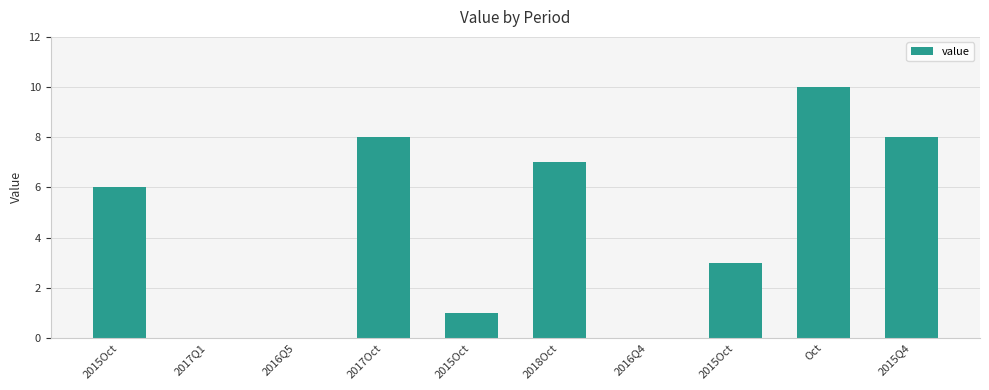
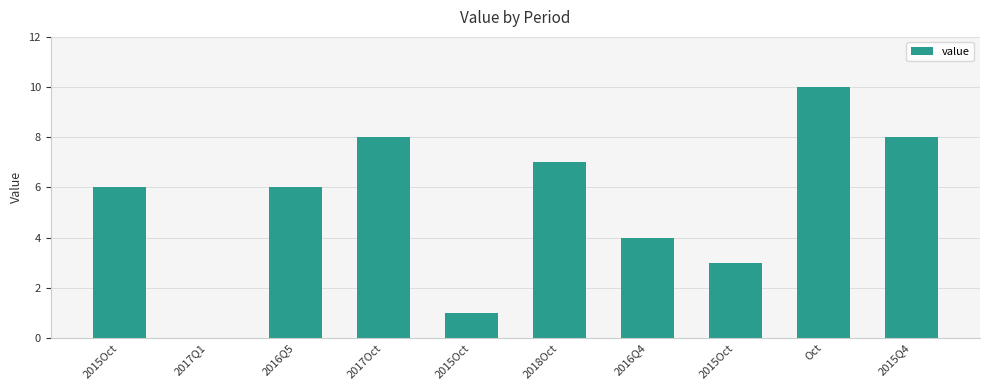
  {
    "2017Q1": 0,
-   "2016Q5": 0,
+   "2016Q5": 6,
    "2017Oct": 8,
    "2018Oct": 7,
-   "2016Q4": 0,
+   "2016Q4": 4,
    "Oct": 10,
    "2015Q4": 8
  }
